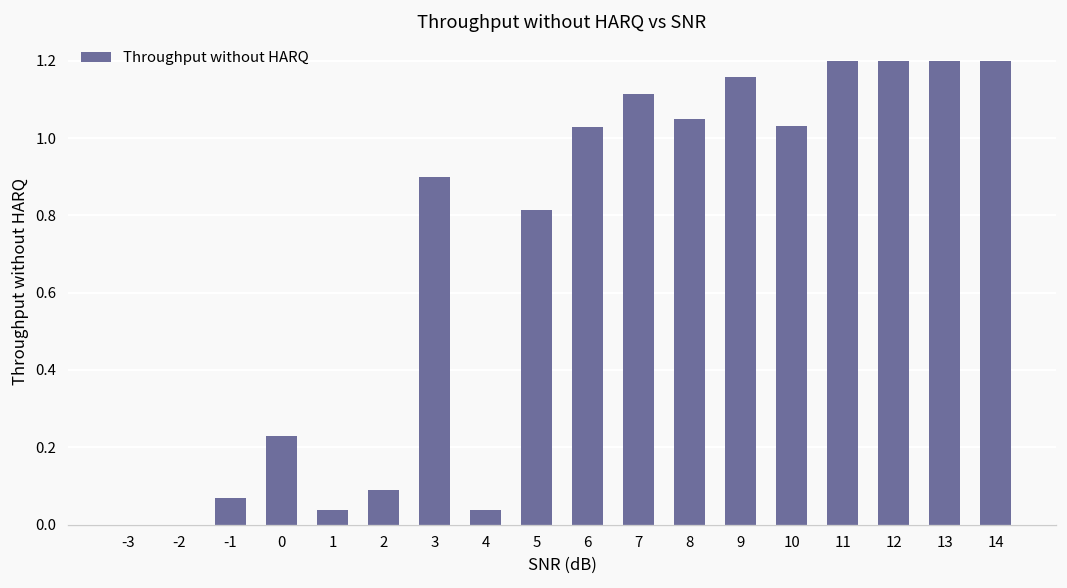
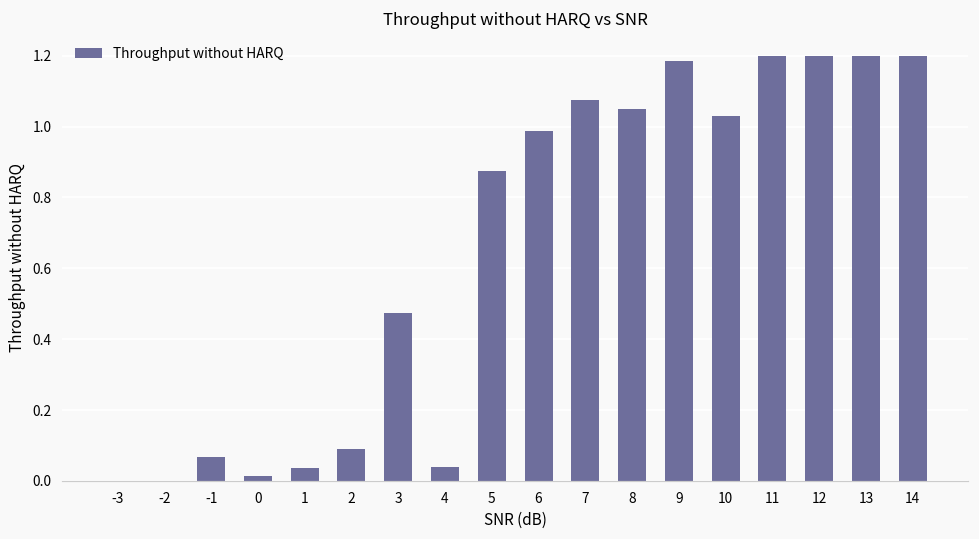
  {
    "-3": 0.00,
    "-2": 0.00,
    "-1": 0.07,
-   "0": 0.23,
+   "0": 0.01,
    "1": 0.04,
    "2": 0.09,
-   "3": 0.90,
+   "3": 0.48,
    "4": 0.04,
-   "5": 0.81,
-   "6": 1.03,
-   "7": 1.11,
+   "5": 0.87,
+   "6": 0.99,
+   "7": 1.08,
    "8": 1.05,
-   "9": 1.16,
+   "9": 1.18,
    "10": 1.03,
    "11": 1.20,
    "12": 1.20,
    "13": 1.20,
    "14": 1.20
  }
